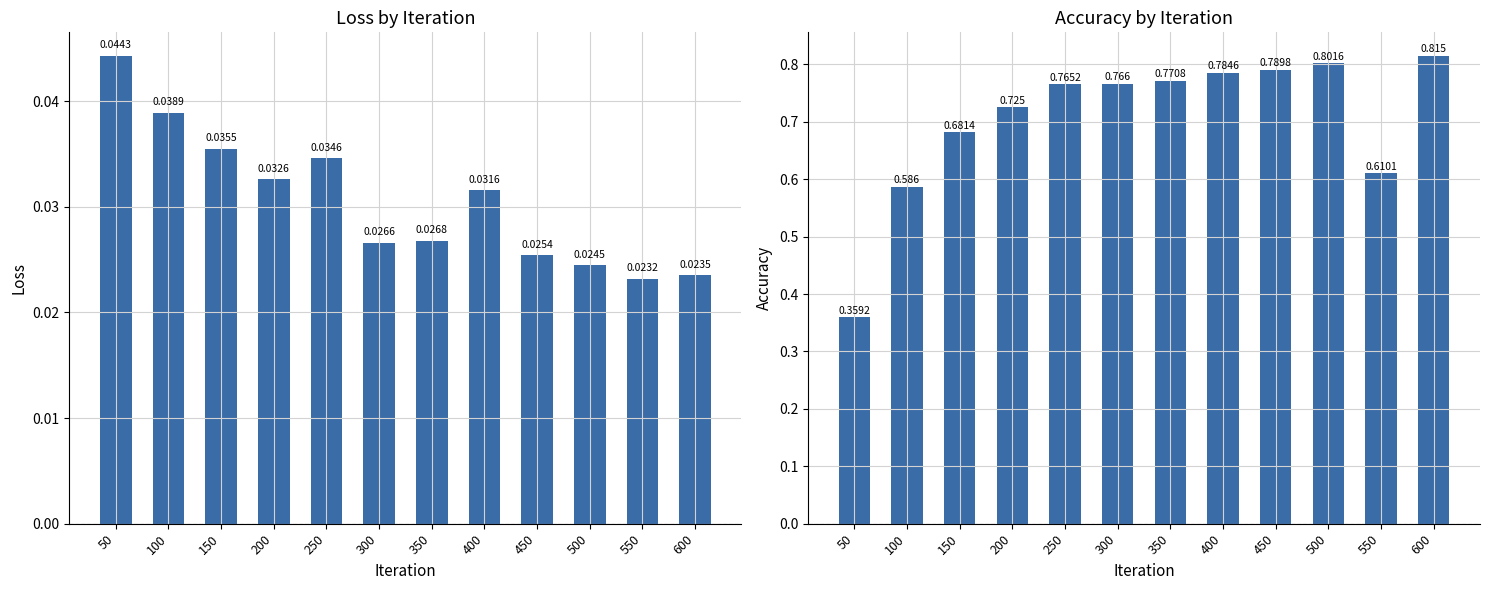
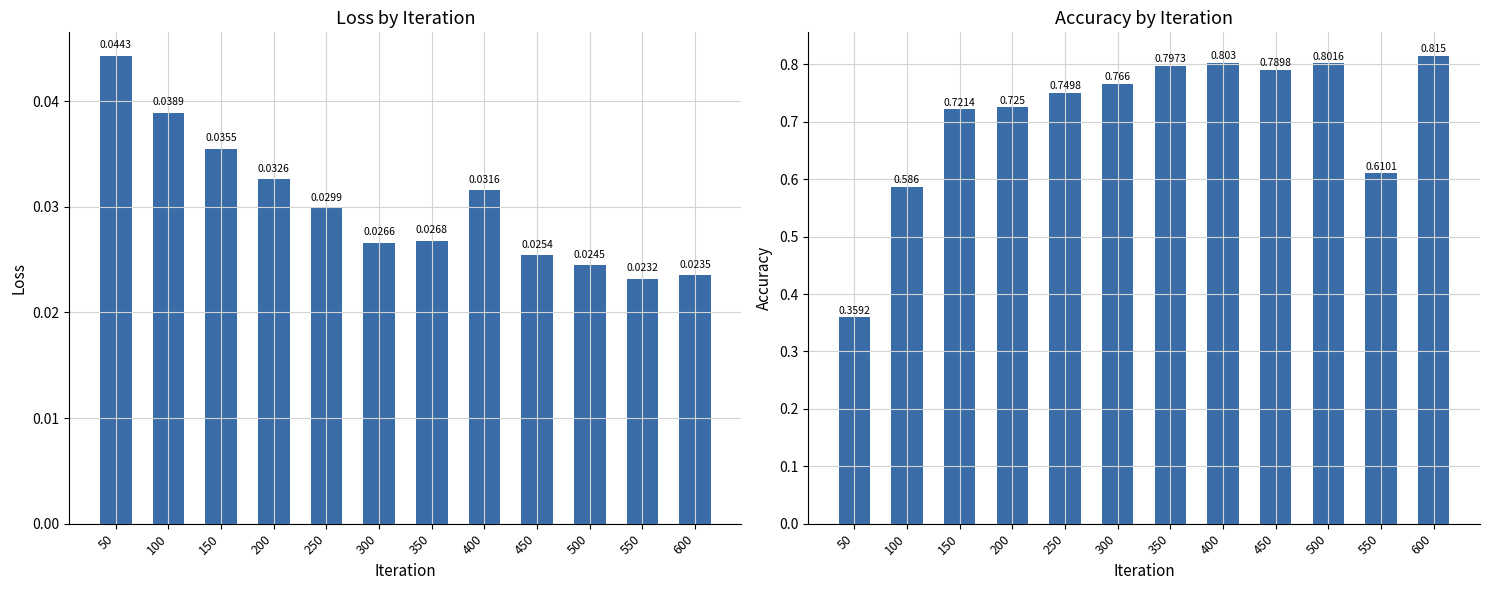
  {
    "Loss by Iteration": {
      "50": 0.0443,
      "100": 0.0389,
      "150": 0.0355,
      "200": 0.0326,
-     "250": 0.0346,
+     "250": 0.0299,
      "300": 0.0266,
      "350": 0.0268,
      "400": 0.0316,
      "450": 0.0254,
      "500": 0.0245,
      "550": 0.0232,
      "600": 0.0235
    },
    "Accuracy by Iteration": {
      "50": 0.3592,
      "100": 0.586,
-     "150": 0.6814,
+     "150": 0.7214,
      "200": 0.725,
-     "250": 0.7652,
+     "250": 0.7498,
      "300": 0.766,
-     "350": 0.7708,
-     "400": 0.7846,
+     "350": 0.7973,
+     "400": 0.803,
      "450": 0.7898,
      "500": 0.8016,
      "550": 0.6101,
      "600": 0.815
    }
  }
